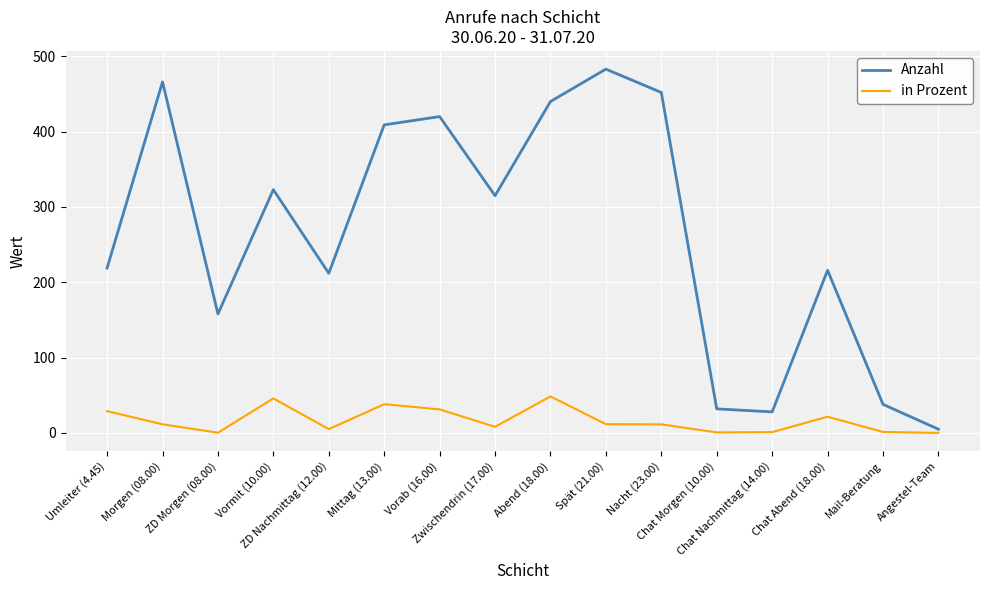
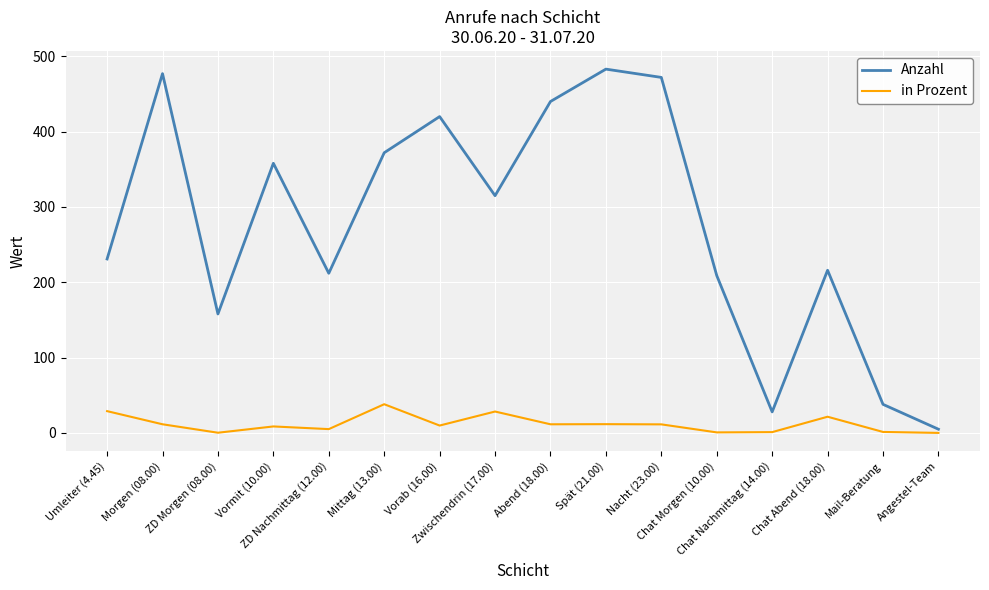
  {
    "Anzahl": {
-     "Umleiter (4.45)": 220,
-     "Morgen (08.00)": 470,
+     "Umleiter (4.45)": 230,
+     "Morgen (08.00)": 480,
      "ZD Morgen (08.00)": 160,
-     "Vormit (10.00)": 320,
+     "Vormit (10.00)": 360,
      "ZD Nachmittag (12.00)": 210,
-     "Mittag (13.00)": 410,
+     "Mittag (13.00)": 370,
      "Vorab (16.00)": 420,
      "Zwischendrin (17.00)": 320,
      "Abend (18.00)": 440,
      "Spät (21.00)": 480,
-     "Nacht (23.00)": 450,
-     "Chat Morgen (10.00)": 30,
+     "Nacht (23.00)": 470,
+     "Chat Morgen (10.00)": 210,
      "Chat Nachmittag (14.00)": 30,
      "Chat Abend (18.00)": 220,
      "Mail-Beratung": 40,
      "Angestel-Team": 10
    },
    "in Prozent": {
      "Umleiter (4.45)": 30,
      "Morgen (08.00)": 10,
      "ZD Morgen (08.00)": 0,
-     "Vormit (10.00)": 50,
+     "Vormit (10.00)": 10,
      "ZD Nachmittag (12.00)": 10,
      "Mittag (13.00)": 40,
-     "Vorab (16.00)": 30,
-     "Zwischendrin (17.00)": 10,
-     "Abend (18.00)": 50,
+     "Vorab (16.00)": 10,
+     "Zwischendrin (17.00)": 30,
+     "Abend (18.00)": 10,
      "Spät (21.00)": 10,
      "Nacht (23.00)": 10,
      "Chat Morgen (10.00)": 0,
      "Chat Nachmittag (14.00)": 0,
      "Chat Abend (18.00)": 20,
      "Mail-Beratung": 0,
      "Angestel-Team": 0
    }
  }
